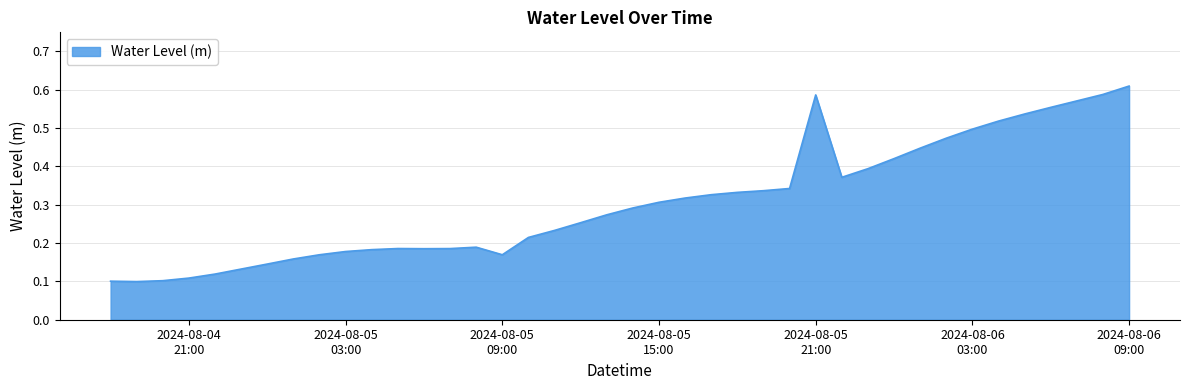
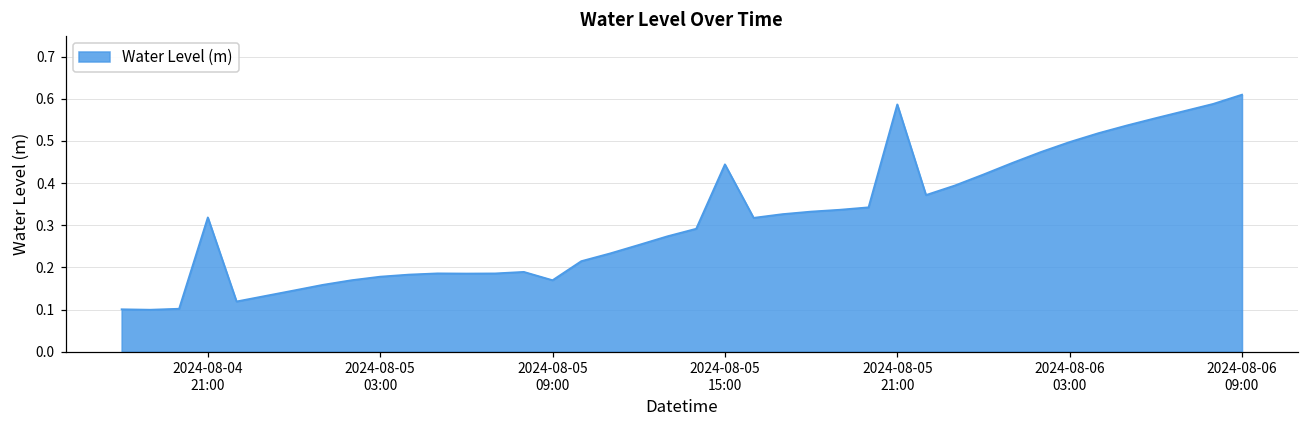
  {
-   "2024-08-04 21:00": 0.11,
+   "2024-08-04 21:00": 0.32,
    "2024-08-05 03:00": 0.18,
    "2024-08-05 09:00": 0.17,
-   "2024-08-05 15:00": 0.31,
+   "2024-08-05 15:00": 0.44,
    "2024-08-05 21:00": 0.59,
    "2024-08-06 03:00": 0.50,
    "2024-08-06 09:00": 0.61
  }
